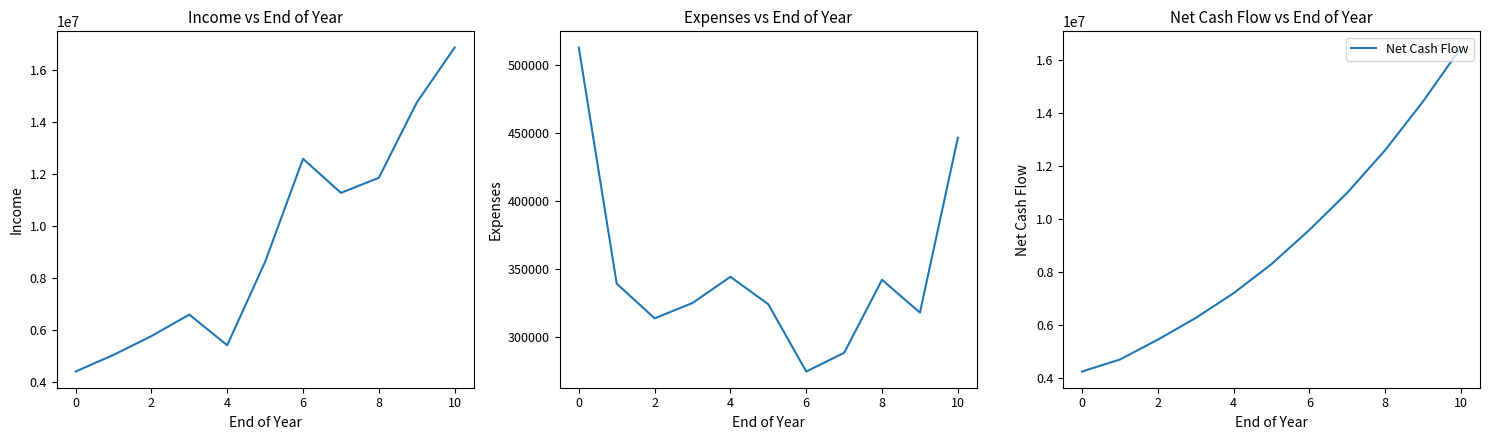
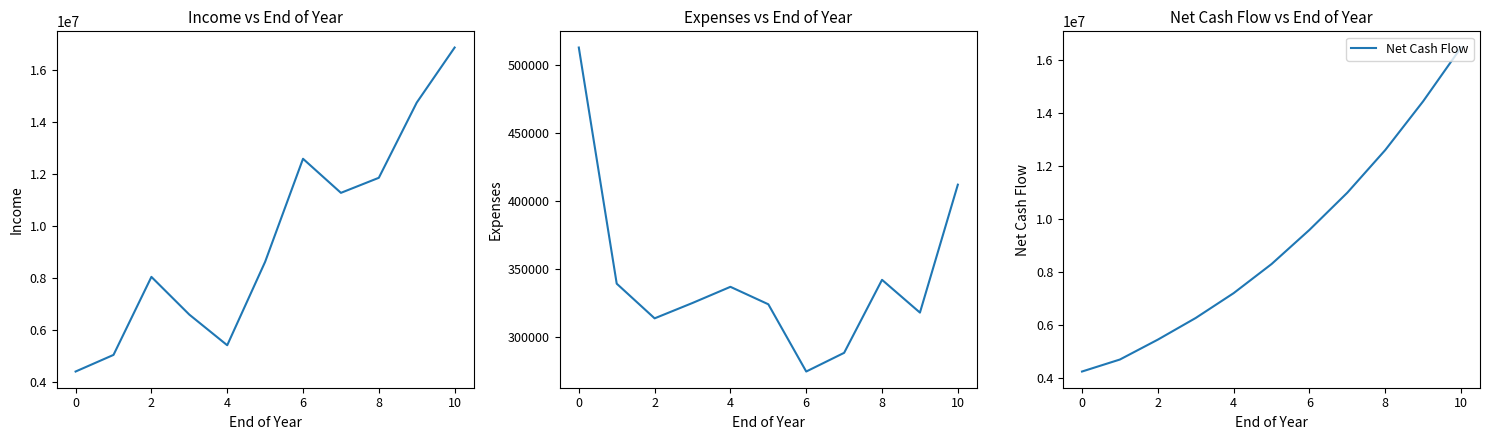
  {
    "Income vs End of Year": {
      "0": 4400000,
-     "2": 5800000,
+     "2": 8000000,
      "4": 5400000,
      "6": 12600000,
      "8": 11900000,
      "10": 16900000
    },
    "Expenses vs End of Year": {
      "0": 513000,
      "2": 314000,
-     "4": 344000,
+     "4": 337000,
      "6": 275000,
      "8": 342000,
-     "10": 446000
+     "10": 412000
    },
    "Net Cash Flow vs End of Year": {
      "0": 4200000,
      "2": 5500000,
      "4": 7200000,
      "6": 9600000,
      "8": 12600000
    }
  }
